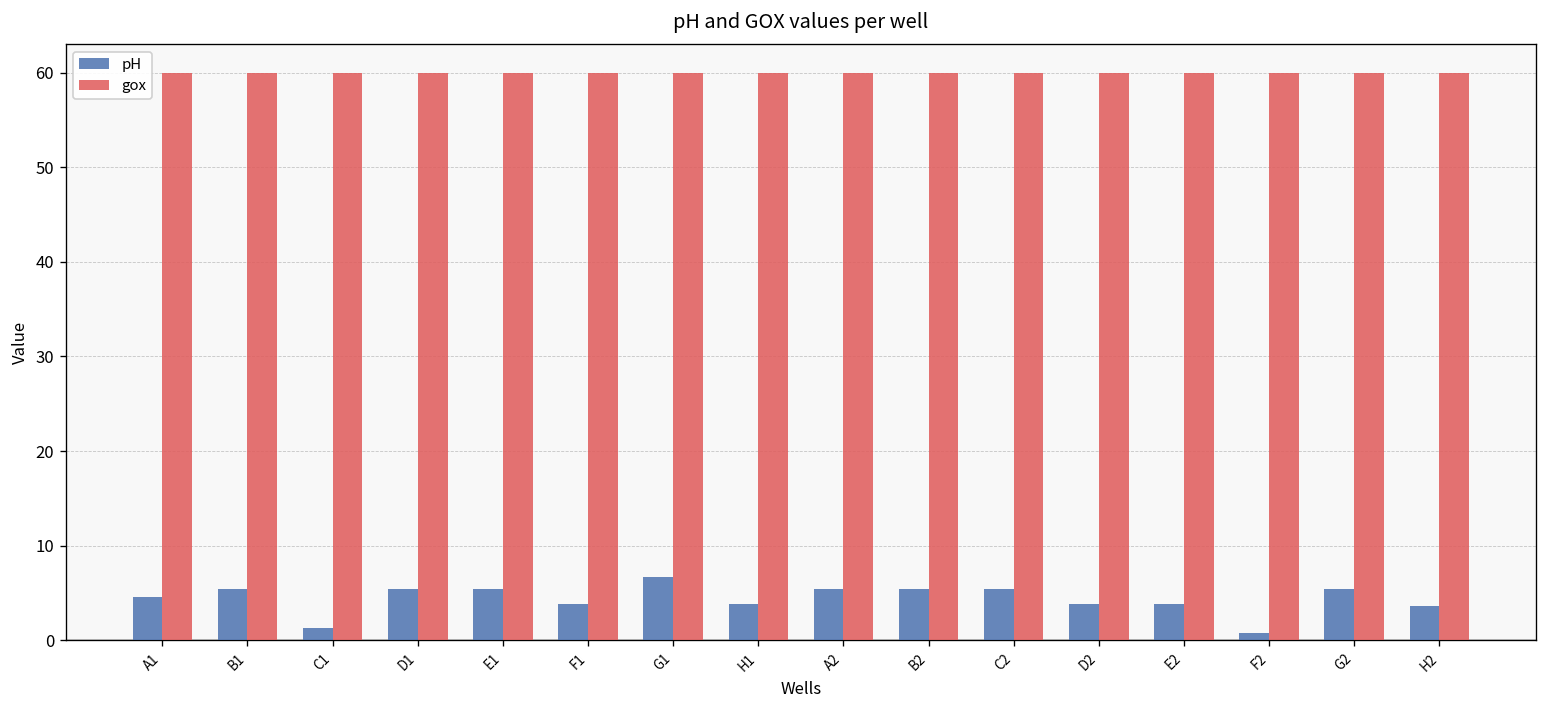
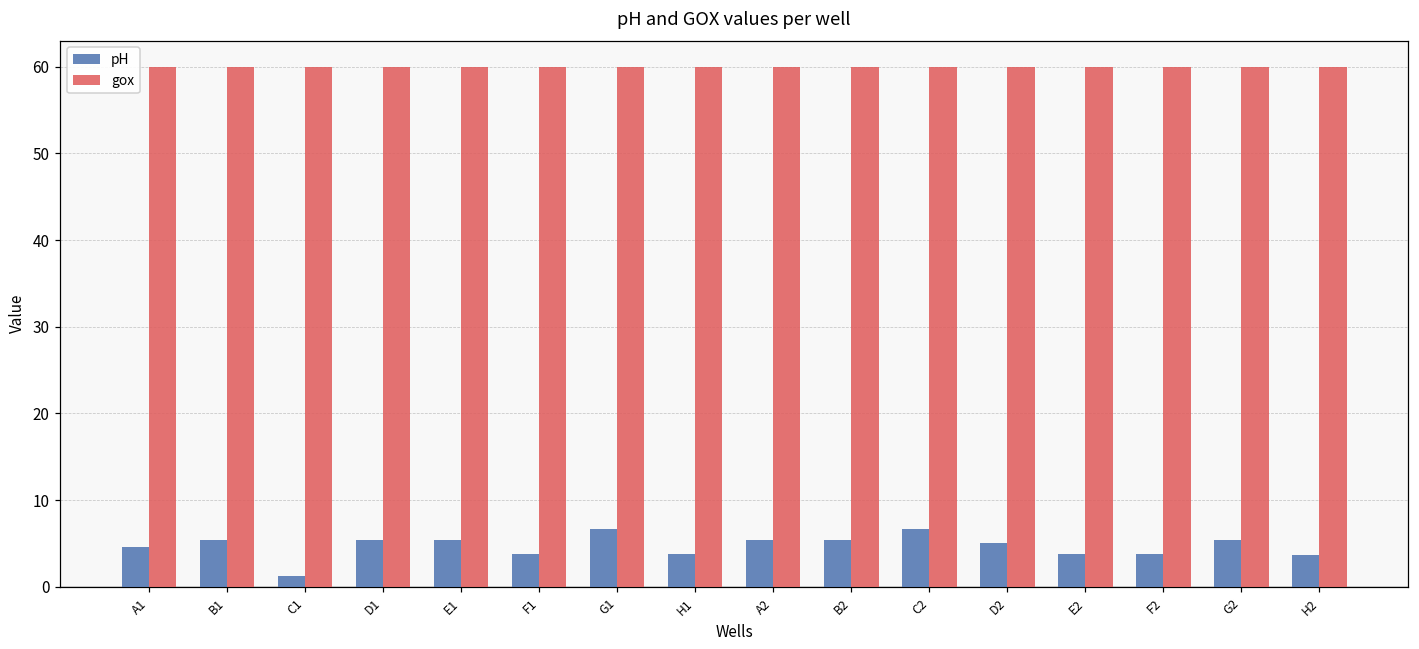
  {
    "pH": {
      "A1": 5,
      "B1": 5,
      "C1": 1,
      "D1": 5,
      "E1": 5,
      "F1": 4,
      "G1": 7,
      "H1": 4,
      "A2": 5,
      "B2": 5,
-     "C2": 5,
-     "D2": 4,
+     "C2": 7,
+     "D2": 5,
      "E2": 4,
-     "F2": 1,
+     "F2": 4,
      "G2": 5,
      "H2": 4
    },
    "gox": {
      "A1": 60,
      "B1": 60,
      "C1": 60,
      "D1": 60,
      "E1": 60,
      "F1": 60,
      "G1": 60,
      "H1": 60,
      "A2": 60,
      "B2": 60,
      "C2": 60,
      "D2": 60,
      "E2": 60,
      "F2": 60,
      "G2": 60,
      "H2": 60
    }
  }
